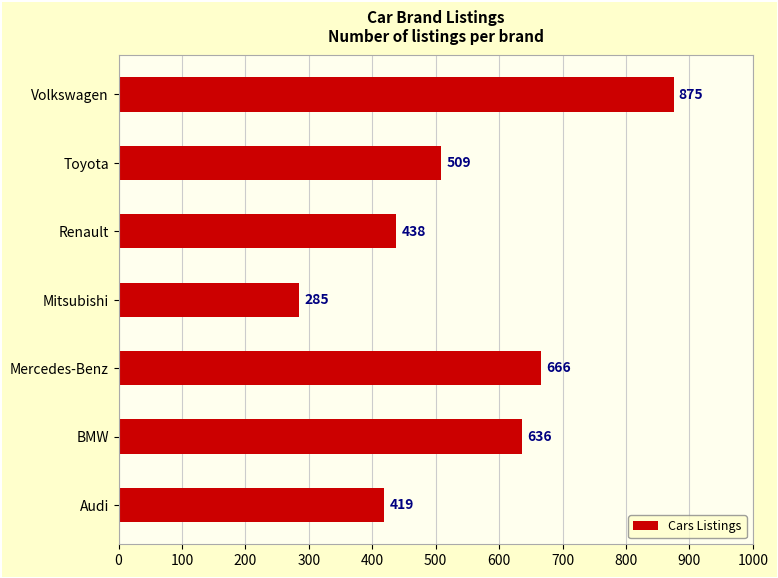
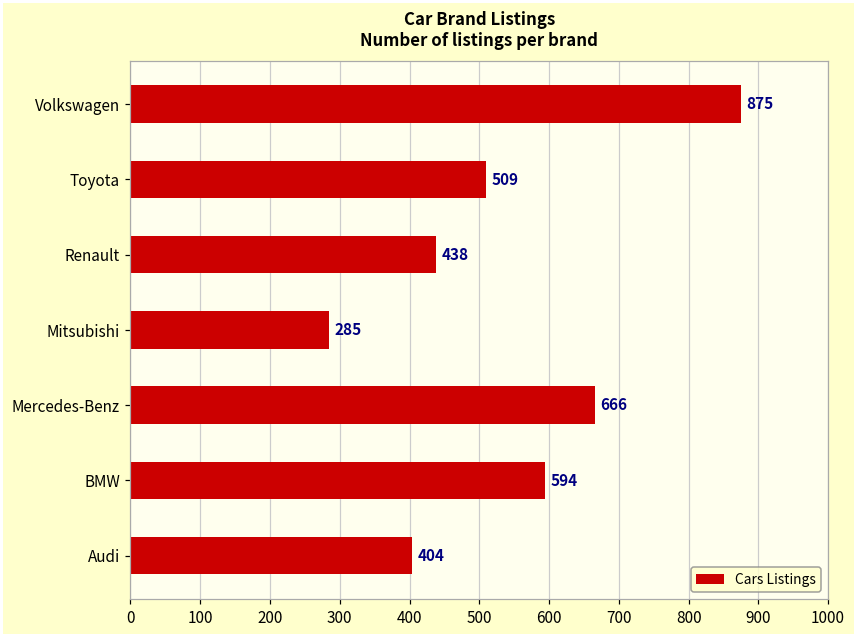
  {
    "Volkswagen": 875,
    "Toyota": 509,
    "Renault": 438,
    "Mitsubishi": 285,
    "Mercedes-Benz": 666,
-   "BMW": 636,
-   "Audi": 419
+   "BMW": 594,
+   "Audi": 404
  }
